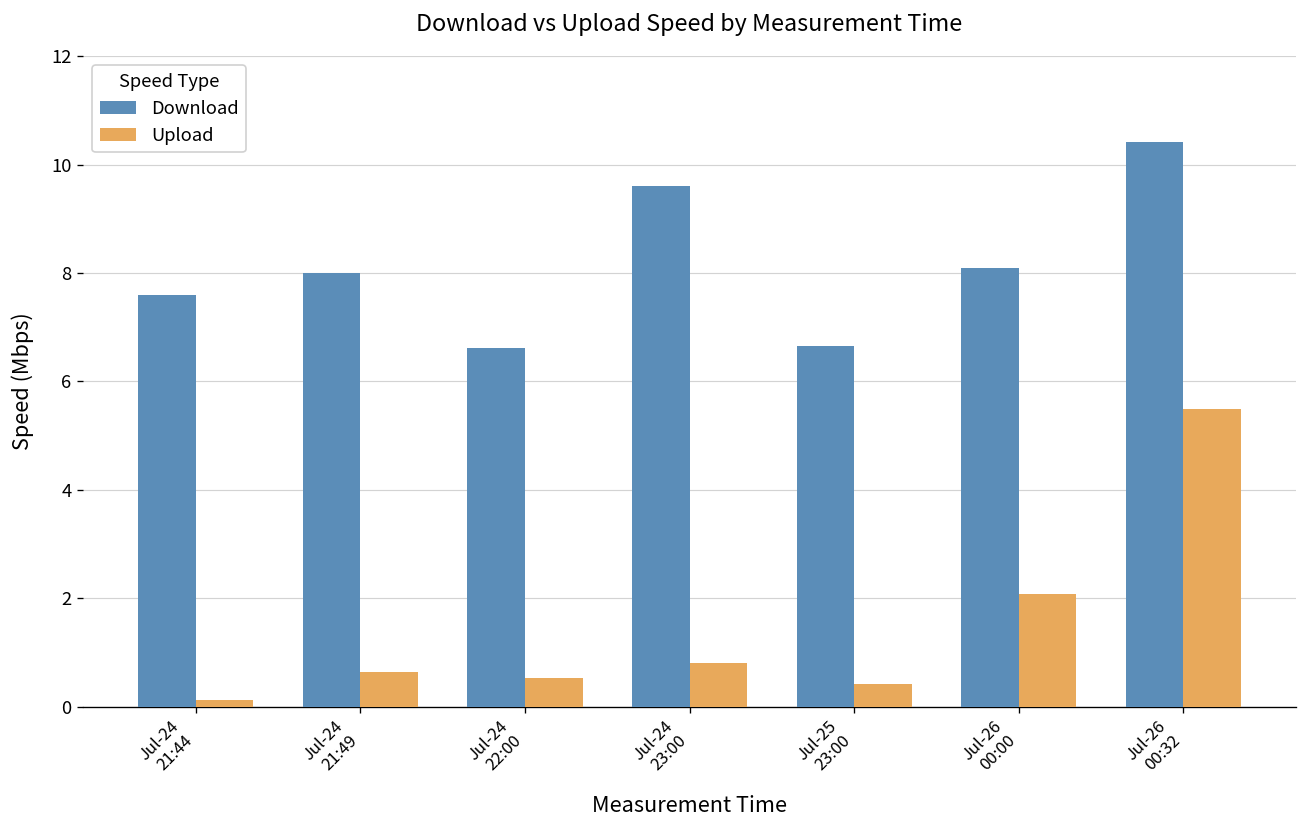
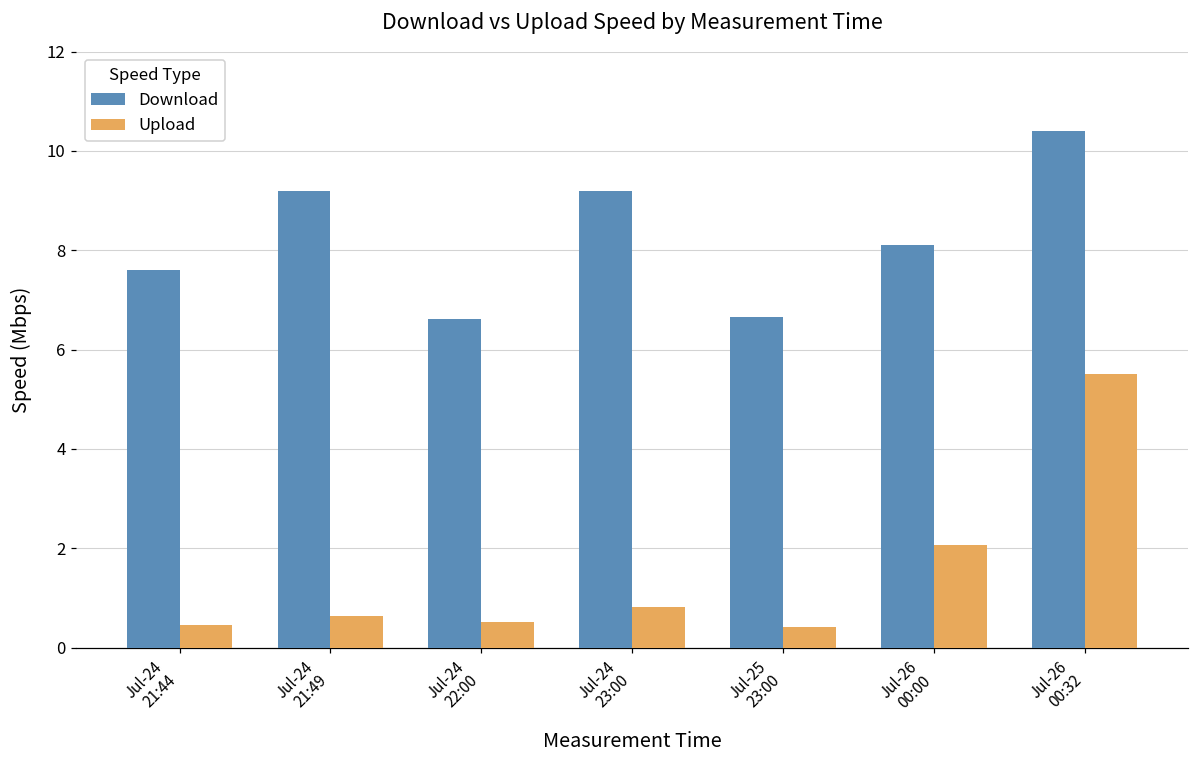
  {
    "Download": {
      "Jul-24 21:44": 7.6,
-     "Jul-24 21:49": 8.0,
+     "Jul-24 21:49": 9.2,
      "Jul-24 22:00": 6.6,
-     "Jul-24 23:00": 9.6,
+     "Jul-24 23:00": 9.2,
      "Jul-25 23:00": 6.7,
      "Jul-26 00:00": 8.1,
      "Jul-26 00:32": 10.4
    },
    "Upload": {
-     "Jul-24 21:44": 0.1,
+     "Jul-24 21:44": 0.5,
      "Jul-24 21:49": 0.6,
      "Jul-24 22:00": 0.5,
      "Jul-24 23:00": 0.8,
      "Jul-25 23:00": 0.4,
      "Jul-26 00:00": 2.1,
      "Jul-26 00:32": 5.5
    }
  }
